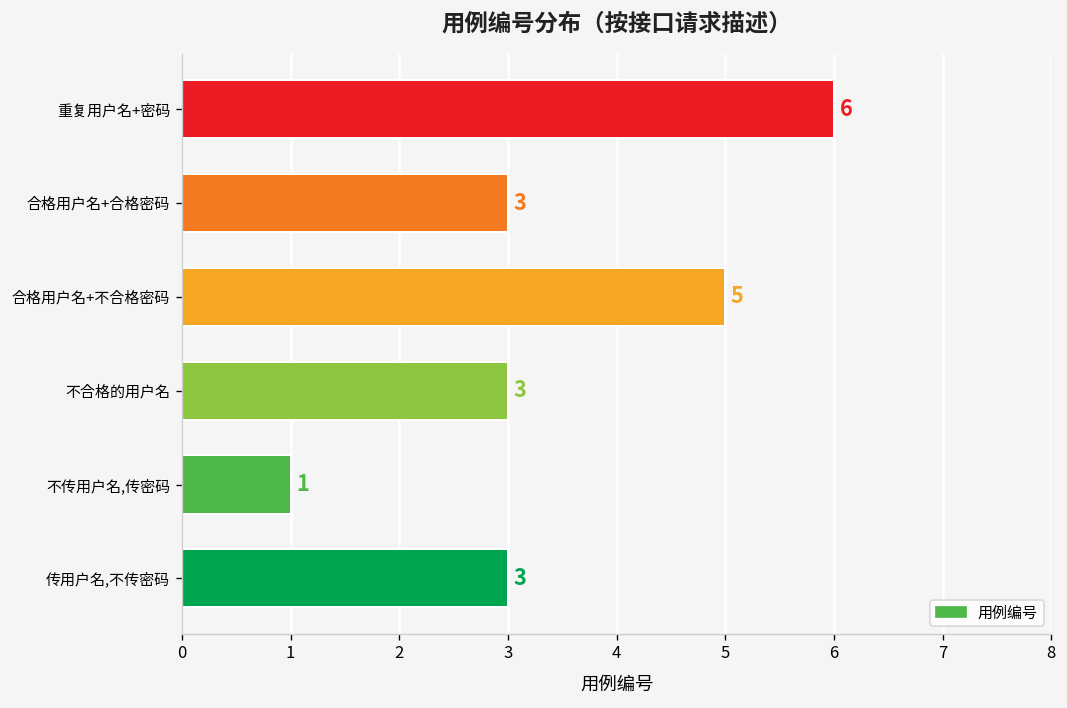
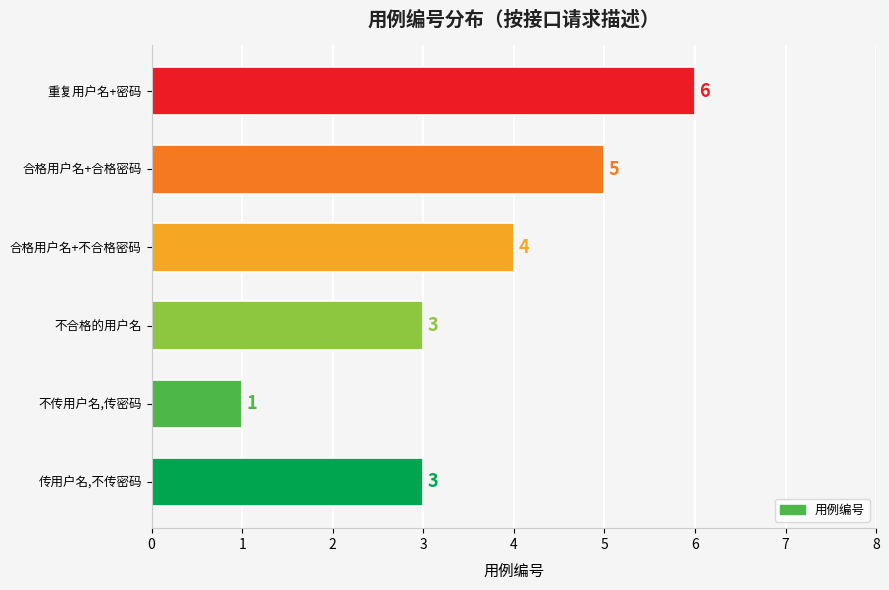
  {
    "重复用户名+密码": 6,
-   "合格用户名+合格密码": 3,
-   "合格用户名+不合格密码": 5,
+   "合格用户名+合格密码": 5,
+   "合格用户名+不合格密码": 4,
    "不合格的用户名": 3,
    "不传用户名,传密码": 1,
    "传用户名,不传密码": 3
  }
